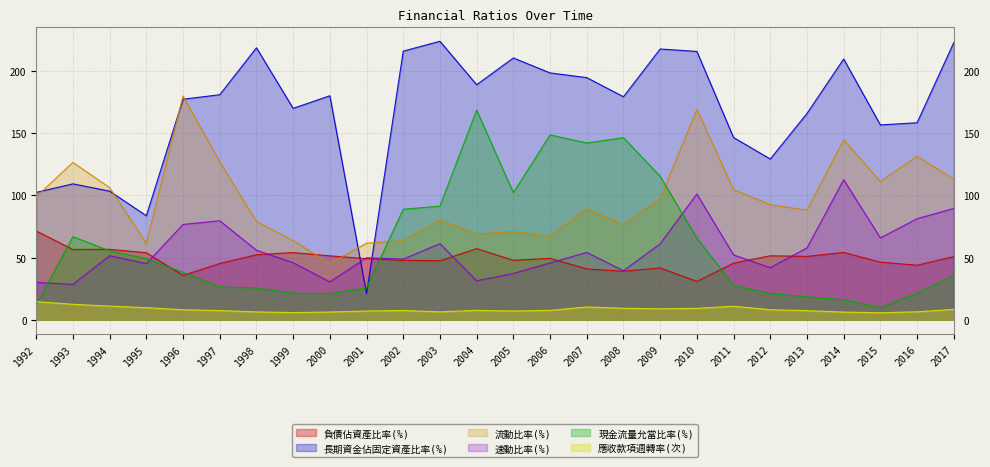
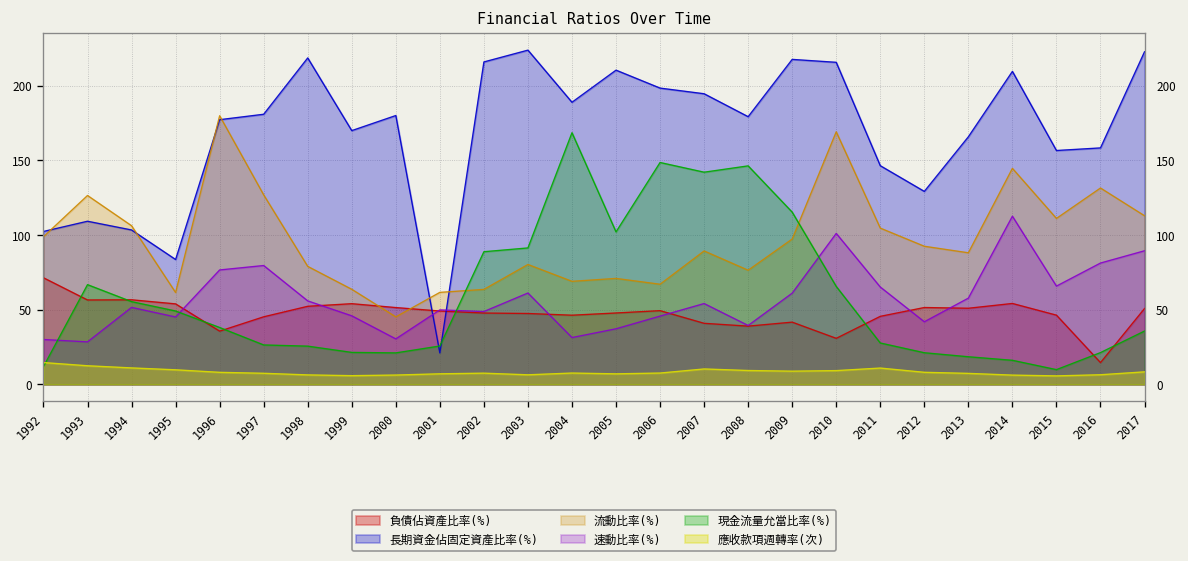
  {
    "負債佔資產比率(%)": {
      "1992": 71,
      "1993": 57,
      "1995": 54,
      "1996": 36,
      "1997": 45,
      "1998": 52,
      "1999": 54,
      "2000": 51,
      "2003": 47,
-     "2004": 57,
+     "2004": 46,
      "2005": 48,
      "2006": 49,
      "2007": 41,
      "2009": 42,
      "2010": 31,
      "2011": 46,
      "2012": 51,
      "2013": 51,
      "2014": 54,
      "2015": 46,
-     "2016": 44,
+     "2016": 15,
      "2017": 51
    },
    "長期資金佔固定資產比率(%)": {
      "1992": 102,
      "1993": 109,
      "1994": 103,
      "1995": 84,
      "1996": 177,
      "1997": 181,
      "1998": 219,
      "1999": 170,
      "2000": 180,
      "2001": 21,
      "2002": 216,
      "2003": 224,
      "2004": 189,
      "2005": 211,
      "2006": 199,
      "2007": 195,
      "2008": 179,
      "2009": 218,
      "2010": 216,
      "2011": 147,
      "2012": 129,
      "2013": 166,
      "2014": 210,
      "2015": 157,
      "2016": 158,
      "2017": 223
    },
    "速動比率(%)": {
      "1992": 30,
      "1993": 28,
      "1994": 52,
      "1995": 45,
      "1996": 77,
      "1997": 80,
      "1998": 56,
      "1999": 46,
      "2000": 30,
      "2003": 61,
      "2004": 31,
      "2005": 37,
      "2006": 46,
      "2007": 54,
      "2009": 61,
      "2010": 101,
-     "2011": 52,
+     "2011": 65,
      "2012": 42,
      "2013": 58,
      "2014": 113,
      "2015": 66,
      "2016": 81,
      "2017": 90
    },
    "現金流量允當比率(%)": {
      "1992": 12,
      "1993": 67,
      "1995": 49,
      "1996": 38,
      "1997": 26,
      "1998": 26,
      "1999": 21,
      "2000": 21,
      "2001": 26,
      "2002": 89,
      "2003": 91,
      "2004": 169,
      "2005": 102,
      "2006": 149,
      "2007": 142,
      "2008": 146,
      "2009": 115,
      "2010": 66,
      "2011": 28,
      "2012": 21,
      "2013": 18,
      "2014": 16,
      "2015": 10,
      "2016": 21,
      "2017": 36
    }
  }
